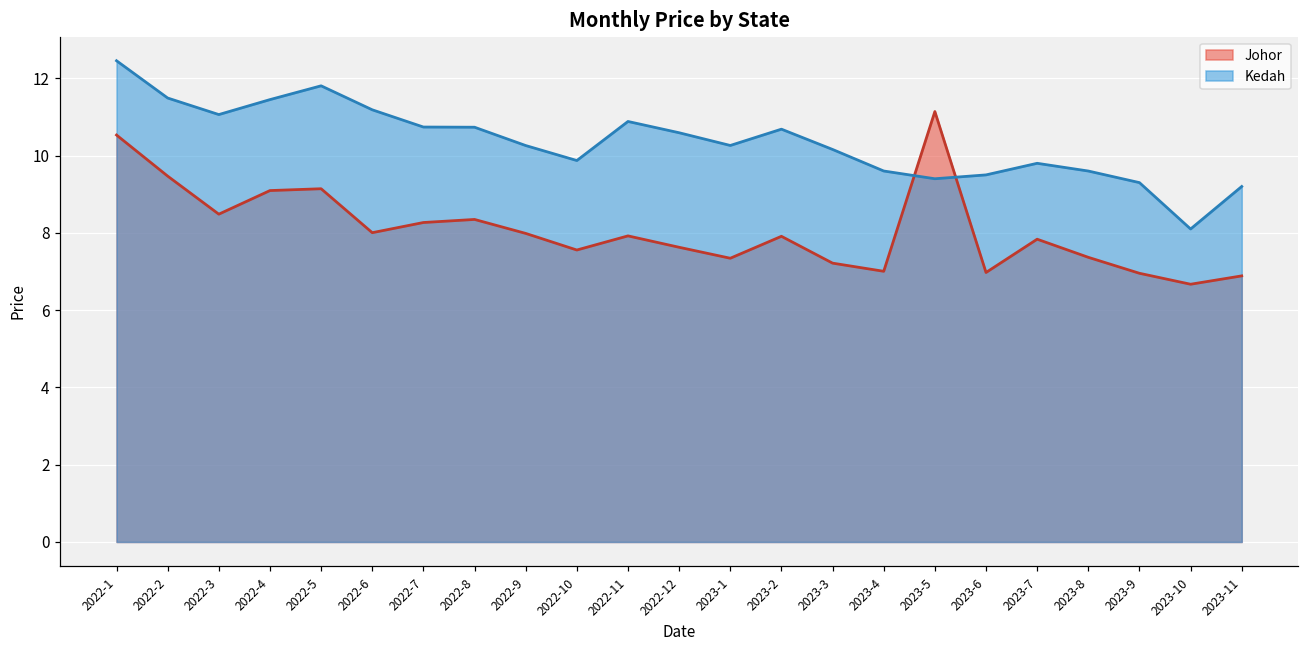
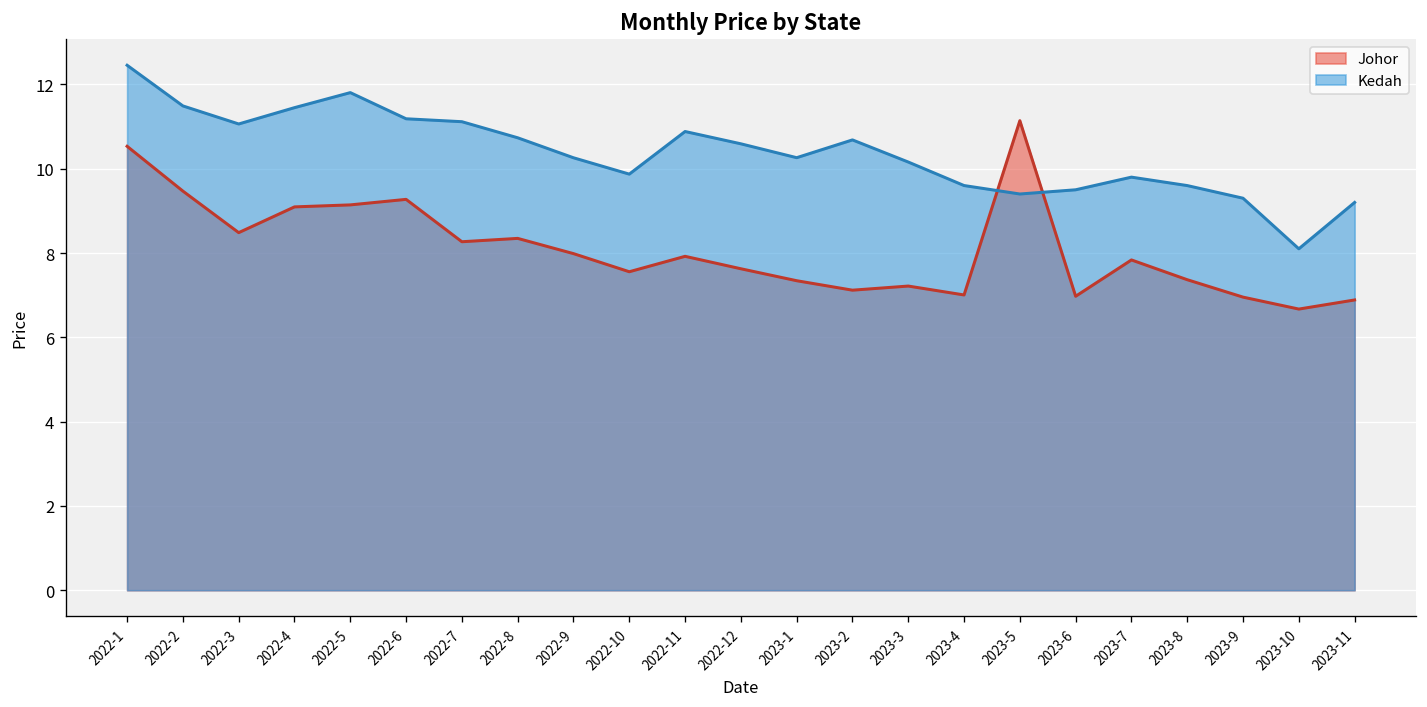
  {
    "Johor": {
      "2022-1": 10.5,
      "2022-2": 9.5,
      "2022-3": 8.5,
      "2022-4": 9.1,
      "2022-5": 9.1,
-     "2022-6": 8.0,
+     "2022-6": 9.3,
      "2022-7": 8.3,
      "2022-8": 8.3,
      "2022-9": 8.0,
      "2022-10": 7.6,
      "2022-11": 7.9,
      "2022-12": 7.6,
      "2023-1": 7.3,
-     "2023-2": 7.9,
+     "2023-2": 7.1,
      "2023-3": 7.2,
      "2023-4": 7.0,
      "2023-5": 11.1,
      "2023-6": 7.0,
      "2023-7": 7.8,
      "2023-8": 7.4,
      "2023-9": 7.0,
      "2023-10": 6.7,
      "2023-11": 6.9
    },
    "Kedah": {
      "2022-1": 12.5,
      "2022-2": 11.5,
      "2022-3": 11.1,
      "2022-4": 11.4,
      "2022-5": 11.8,
      "2022-6": 11.2,
-     "2022-7": 10.7,
+     "2022-7": 11.1,
      "2022-8": 10.7,
      "2022-9": 10.3,
      "2022-10": 9.9,
      "2022-11": 10.9,
      "2022-12": 10.6,
      "2023-1": 10.3,
      "2023-2": 10.7,
      "2023-3": 10.2,
      "2023-4": 9.6,
      "2023-5": 9.4,
      "2023-6": 9.5,
      "2023-7": 9.8,
      "2023-8": 9.6,
      "2023-9": 9.3,
      "2023-10": 8.1,
      "2023-11": 9.2
    }
  }
